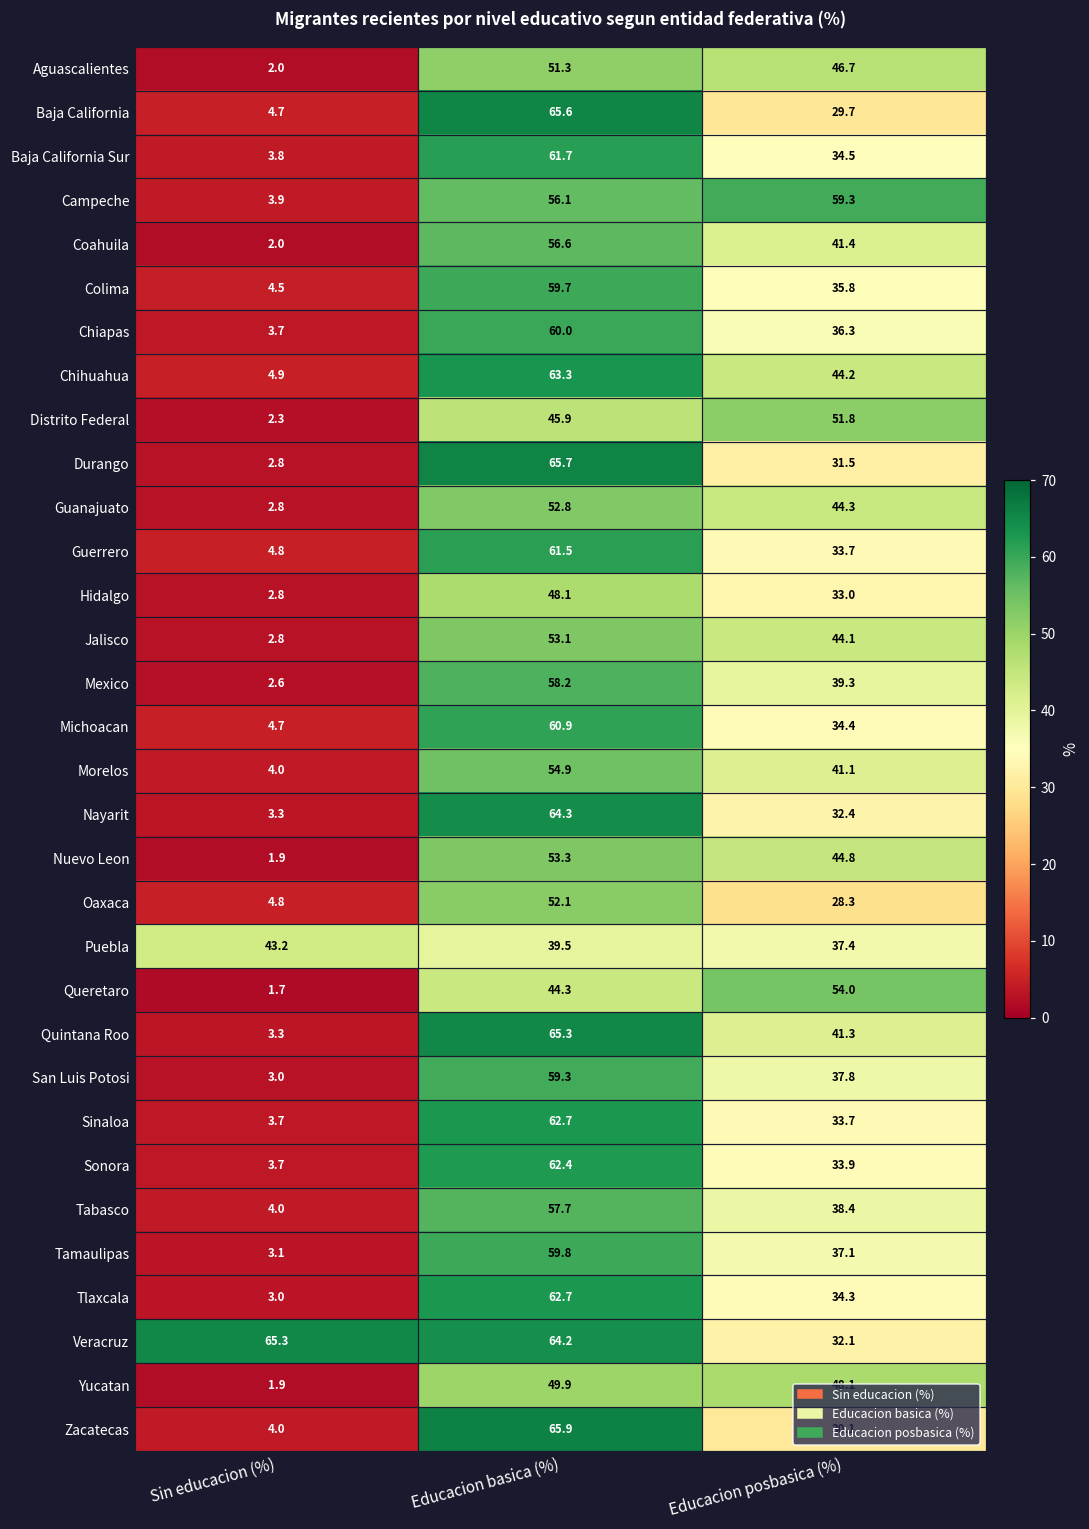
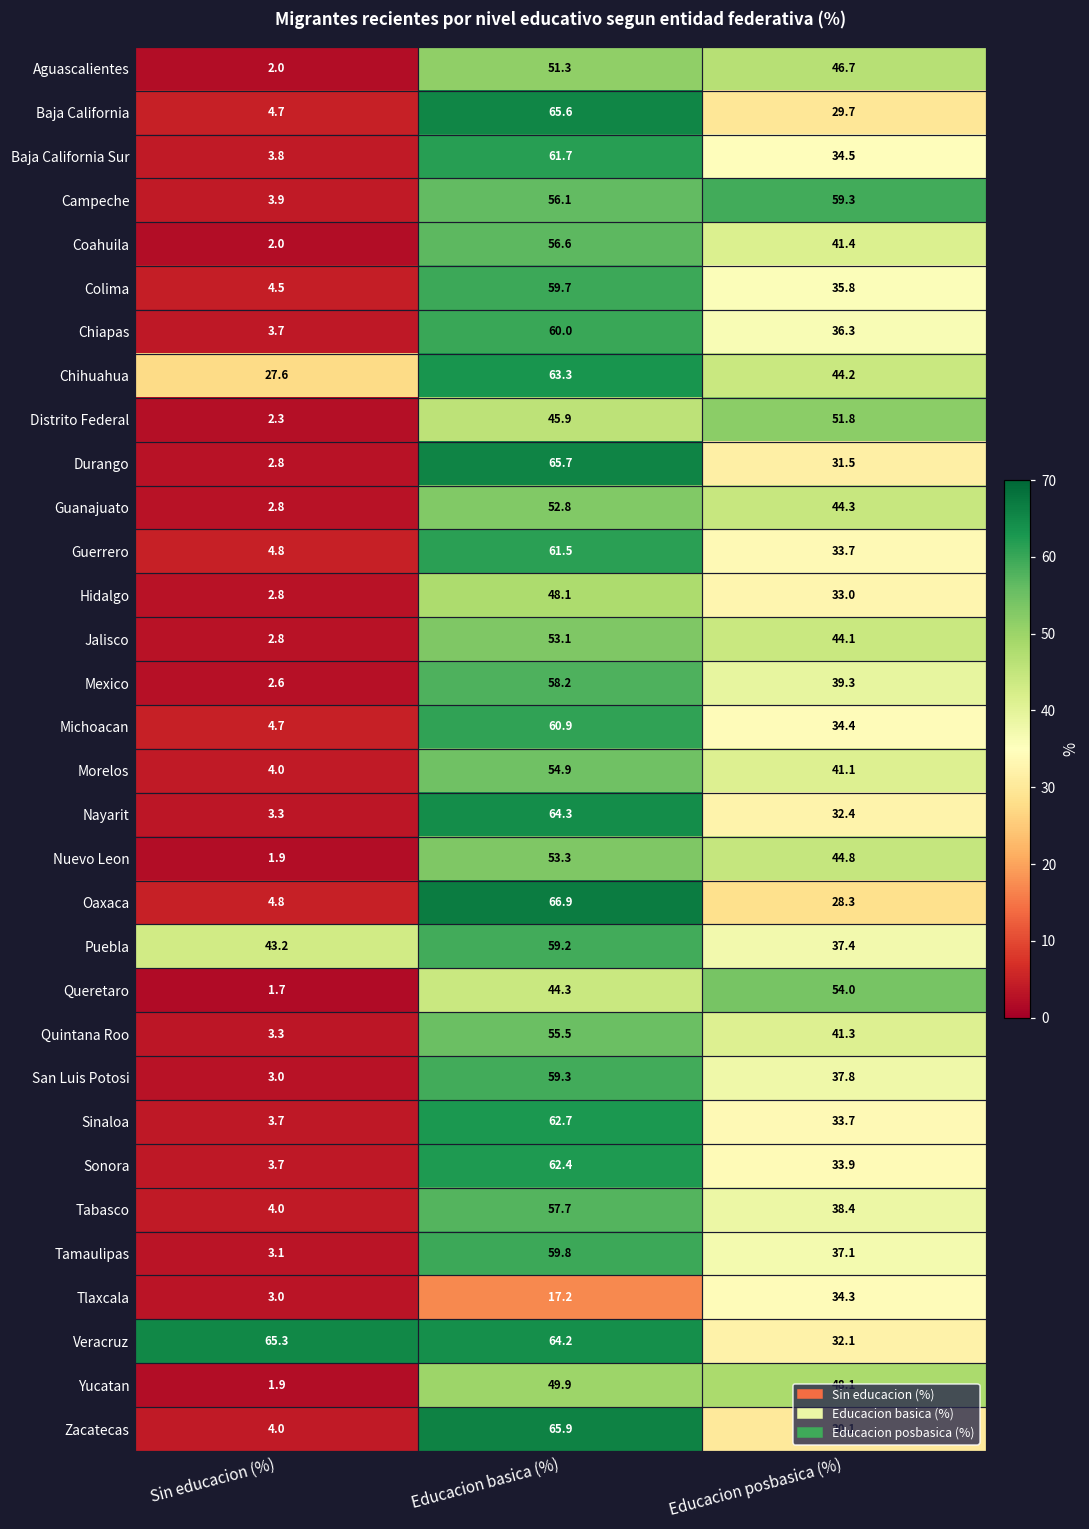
  {
    "Aguascalientes": {
      "Sin educacion (%)": 2.0,
      "Educacion basica (%)": 51.3,
      "Educacion posbasica (%)": 46.7
    },
    "Baja California": {
      "Sin educacion (%)": 4.7,
      "Educacion basica (%)": 65.6,
      "Educacion posbasica (%)": 29.7
    },
    "Baja California Sur": {
      "Sin educacion (%)": 3.8,
      "Educacion basica (%)": 61.7,
      "Educacion posbasica (%)": 34.5
    },
    "Campeche": {
      "Sin educacion (%)": 3.9,
      "Educacion basica (%)": 56.1,
      "Educacion posbasica (%)": 59.3
    },
    "Coahuila": {
      "Sin educacion (%)": 2.0,
      "Educacion basica (%)": 56.6,
      "Educacion posbasica (%)": 41.4
    },
    "Colima": {
      "Sin educacion (%)": 4.5,
      "Educacion basica (%)": 59.7,
      "Educacion posbasica (%)": 35.8
    },
    "Chiapas": {
      "Sin educacion (%)": 3.7,
      "Educacion basica (%)": 60.0,
      "Educacion posbasica (%)": 36.3
    },
    "Chihuahua": {
-     "Sin educacion (%)": 4.9,
+     "Sin educacion (%)": 27.6,
      "Educacion basica (%)": 63.3,
      "Educacion posbasica (%)": 44.2
    },
    "Distrito Federal": {
      "Sin educacion (%)": 2.3,
      "Educacion basica (%)": 45.9,
      "Educacion posbasica (%)": 51.8
    },
    "Durango": {
      "Sin educacion (%)": 2.8,
      "Educacion basica (%)": 65.7,
      "Educacion posbasica (%)": 31.5
    },
    "Guanajuato": {
      "Sin educacion (%)": 2.8,
      "Educacion basica (%)": 52.8,
      "Educacion posbasica (%)": 44.3
    },
    "Guerrero": {
      "Sin educacion (%)": 4.8,
      "Educacion basica (%)": 61.5,
      "Educacion posbasica (%)": 33.7
    },
    "Hidalgo": {
      "Sin educacion (%)": 2.8,
      "Educacion basica (%)": 48.1,
      "Educacion posbasica (%)": 33.0
    },
    "Jalisco": {
      "Sin educacion (%)": 2.8,
      "Educacion basica (%)": 53.1,
      "Educacion posbasica (%)": 44.1
    },
    "Mexico": {
      "Sin educacion (%)": 2.6,
      "Educacion basica (%)": 58.2,
      "Educacion posbasica (%)": 39.3
    },
    "Michoacan": {
      "Sin educacion (%)": 4.7,
      "Educacion basica (%)": 60.9,
      "Educacion posbasica (%)": 34.4
    },
    "Morelos": {
      "Sin educacion (%)": 4.0,
      "Educacion basica (%)": 54.9,
      "Educacion posbasica (%)": 41.1
    },
    "Nayarit": {
      "Sin educacion (%)": 3.3,
      "Educacion basica (%)": 64.3,
      "Educacion posbasica (%)": 32.4
    },
    "Nuevo Leon": {
      "Sin educacion (%)": 1.9,
      "Educacion basica (%)": 53.3,
      "Educacion posbasica (%)": 44.8
    },
    "Oaxaca": {
      "Sin educacion (%)": 4.8,
-     "Educacion basica (%)": 52.1,
+     "Educacion basica (%)": 66.9,
      "Educacion posbasica (%)": 28.3
    },
    "Puebla": {
      "Sin educacion (%)": 43.2,
-     "Educacion basica (%)": 39.5,
+     "Educacion basica (%)": 59.2,
      "Educacion posbasica (%)": 37.4
    },
    "Queretaro": {
      "Sin educacion (%)": 1.7,
      "Educacion basica (%)": 44.3,
      "Educacion posbasica (%)": 54.0
    },
    "Quintana Roo": {
      "Sin educacion (%)": 3.3,
-     "Educacion basica (%)": 65.3,
+     "Educacion basica (%)": 55.5,
      "Educacion posbasica (%)": 41.3
    },
    "San Luis Potosi": {
      "Sin educacion (%)": 3.0,
      "Educacion basica (%)": 59.3,
      "Educacion posbasica (%)": 37.8
    },
    "Sinaloa": {
      "Sin educacion (%)": 3.7,
      "Educacion basica (%)": 62.7,
      "Educacion posbasica (%)": 33.7
    },
    "Sonora": {
      "Sin educacion (%)": 3.7,
      "Educacion basica (%)": 62.4,
      "Educacion posbasica (%)": 33.9
    },
    "Tabasco": {
      "Sin educacion (%)": 4.0,
      "Educacion basica (%)": 57.7,
      "Educacion posbasica (%)": 38.4
    },
    "Tamaulipas": {
      "Sin educacion (%)": 3.1,
      "Educacion basica (%)": 59.8,
      "Educacion posbasica (%)": 37.1
    },
    "Tlaxcala": {
      "Sin educacion (%)": 3.0,
-     "Educacion basica (%)": 62.7,
+     "Educacion basica (%)": 17.2,
      "Educacion posbasica (%)": 34.3
    },
    "Veracruz": {
      "Sin educacion (%)": 65.3,
      "Educacion basica (%)": 64.2,
      "Educacion posbasica (%)": 32.1
    },
    "Yucatan": {
      "Sin educacion (%)": 1.9,
      "Educacion basica (%)": 49.9
    },
    "Zacatecas": {
      "Sin educacion (%)": 4.0,
      "Educacion basica (%)": 65.9
    }
  }
